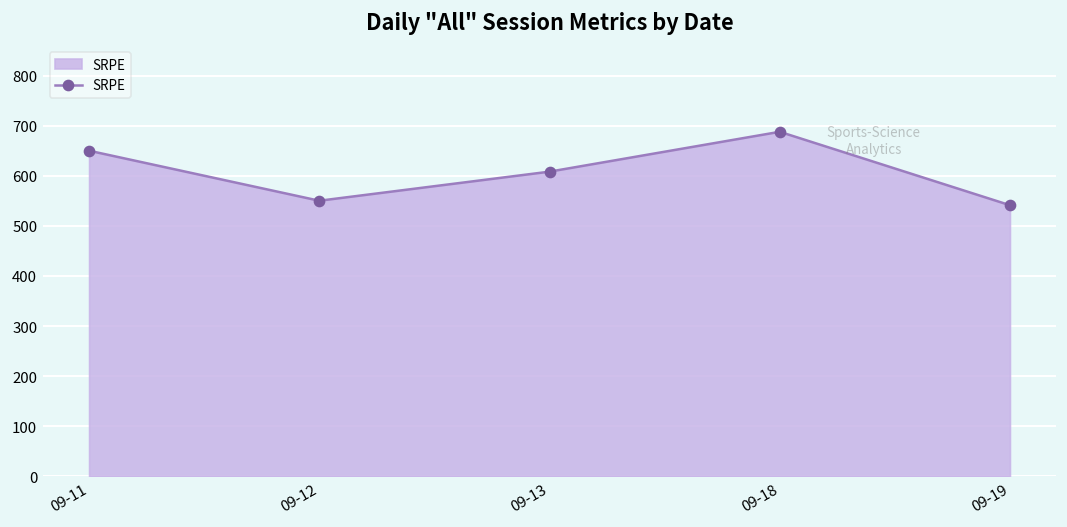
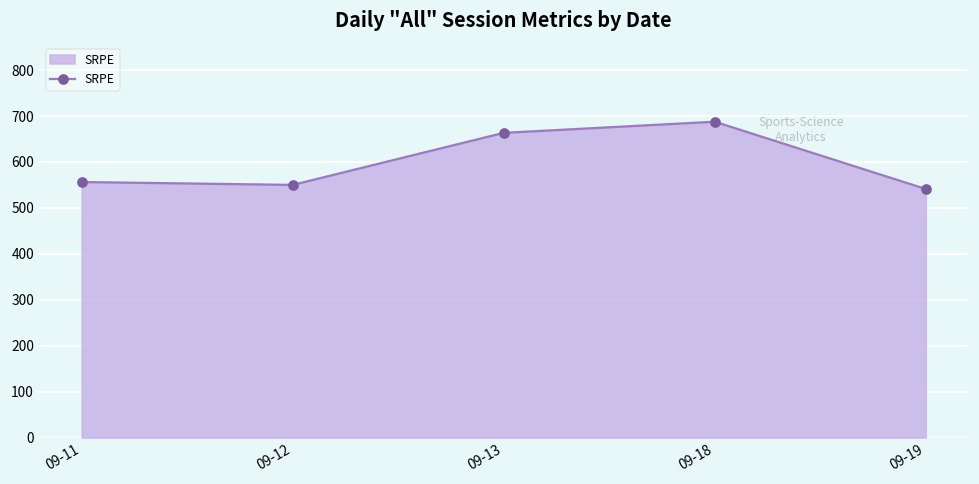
  {
-   "09-11": 650,
+   "09-11": 560,
    "09-12": 550,
-   "09-13": 610,
+   "09-13": 660,
    "09-18": 690,
    "09-19": 540
  }
